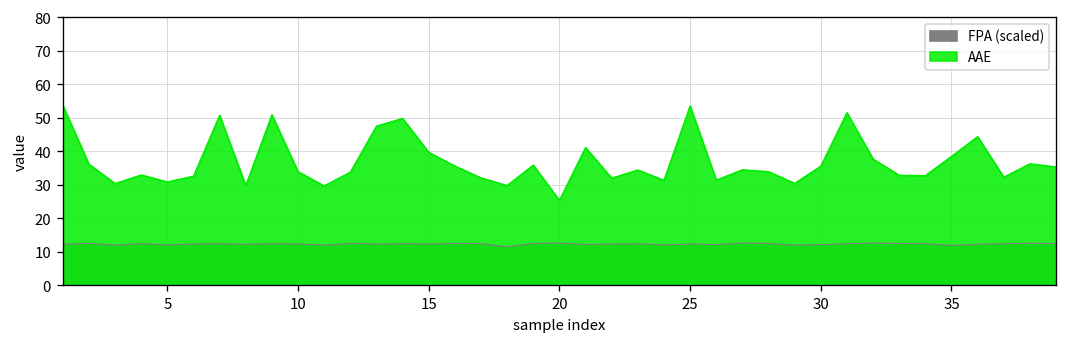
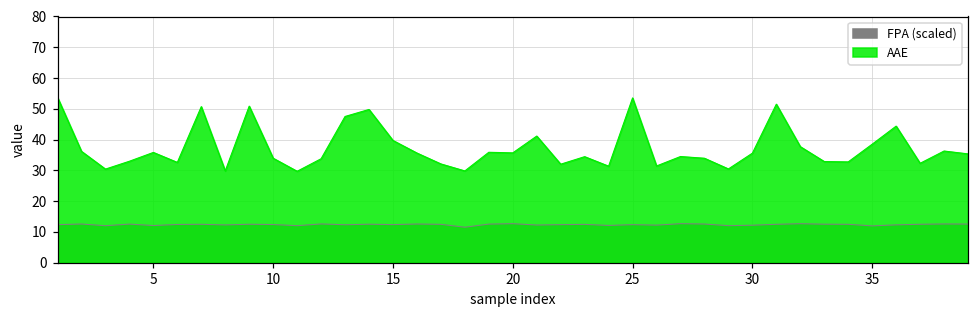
  {
    "FPA (scaled)": {
      "5": 12,
      "10": 12,
      "15": 12,
      "20": 13,
      "25": 12,
      "30": 12,
      "35": 12
    },
    "AAE": {
-     "5": 31,
+     "5": 36,
      "10": 34,
      "15": 40,
-     "20": 25,
+     "20": 36,
      "25": 54,
      "30": 36,
      "35": 38
    }
  }
